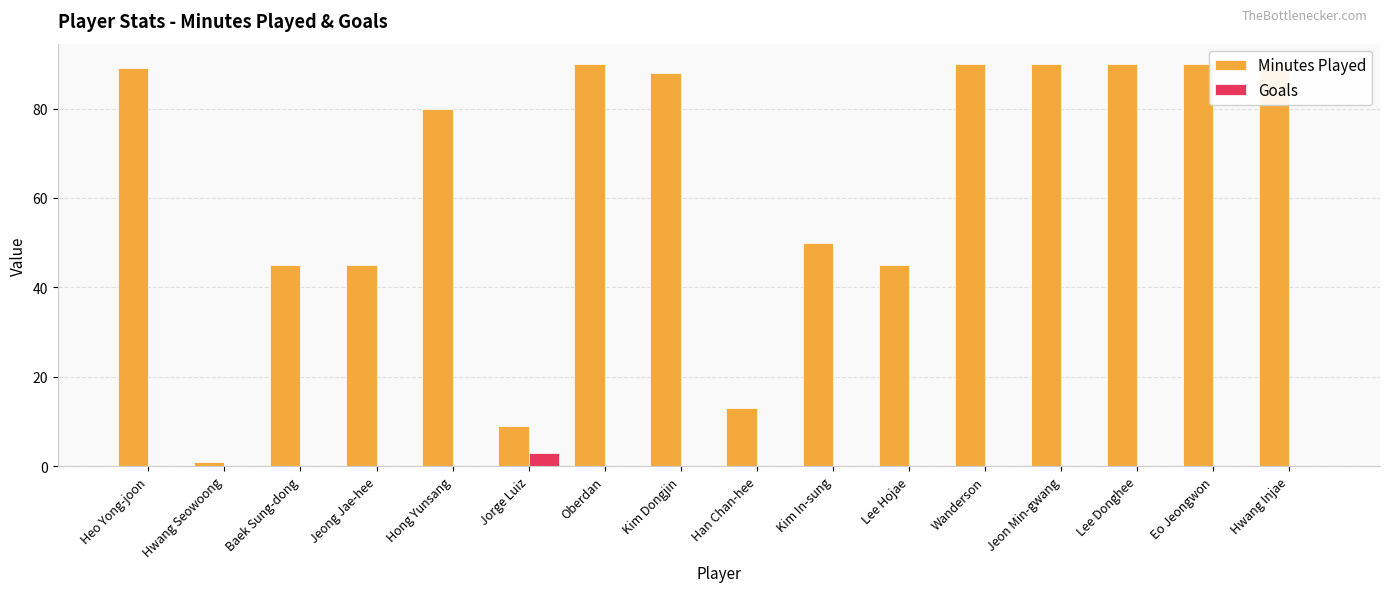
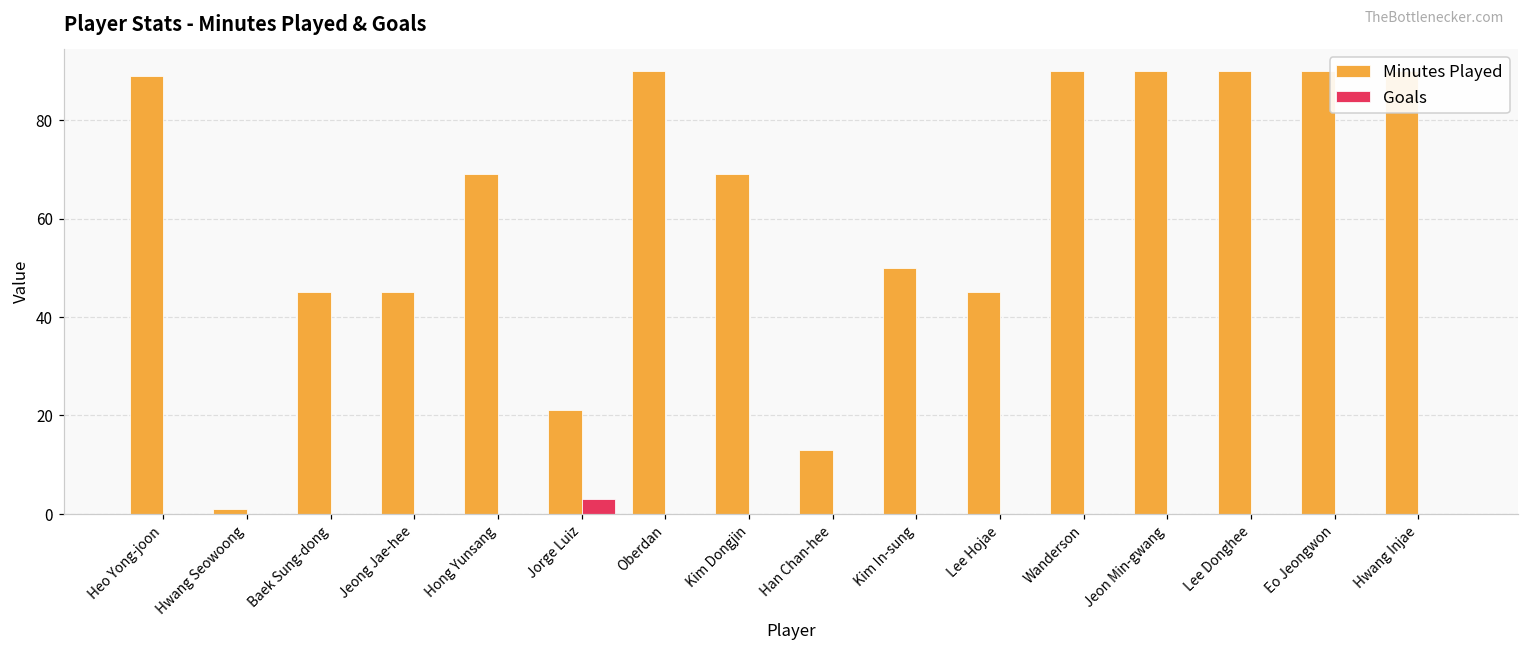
  {
    "Minutes Played": {
      "Heo Yong-joon": 89,
      "Hwang Seowoong": 1,
      "Baek Sung-dong": 45,
      "Jeong Jae-hee": 45,
-     "Hong Yunsang": 80,
-     "Jorge Luiz": 9,
+     "Hong Yunsang": 69,
+     "Jorge Luiz": 21,
      "Oberdan": 90,
-     "Kim Dongjin": 88,
+     "Kim Dongjin": 69,
      "Han Chan-hee": 13,
      "Kim In-sung": 50,
      "Lee Hojae": 45,
      "Wanderson": 90,
      "Jeon Min-gwang": 90,
      "Lee Donghee": 90,
      "Eo Jeongwon": 90
    },
    "Goals": {
      "Heo Yong-joon": 0,
      "Hwang Seowoong": 0,
      "Baek Sung-dong": 0,
      "Jeong Jae-hee": 0,
      "Hong Yunsang": 0,
      "Jorge Luiz": 3,
      "Oberdan": 0,
      "Kim Dongjin": 0,
      "Han Chan-hee": 0,
      "Kim In-sung": 0,
      "Lee Hojae": 0,
      "Wanderson": 0,
      "Jeon Min-gwang": 0,
      "Lee Donghee": 0,
      "Eo Jeongwon": 0,
      "Hwang Injae": 0
    }
  }
